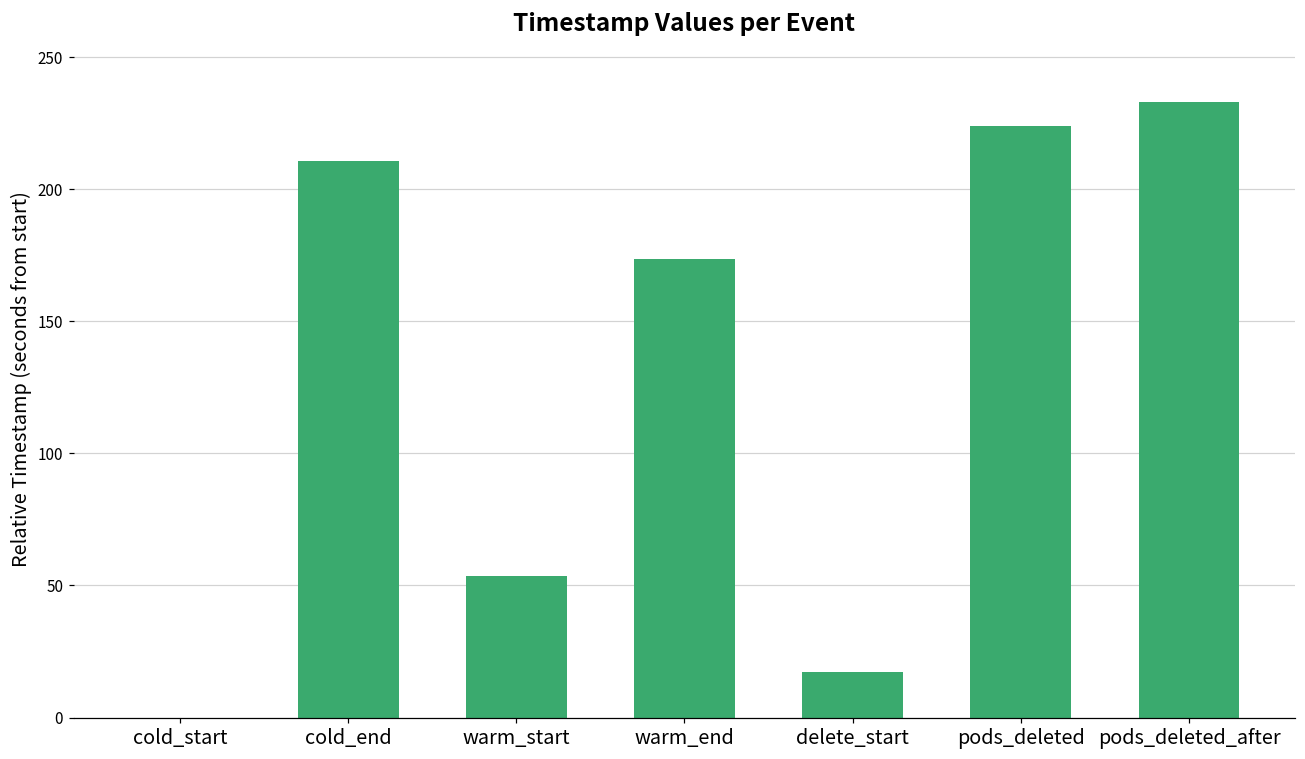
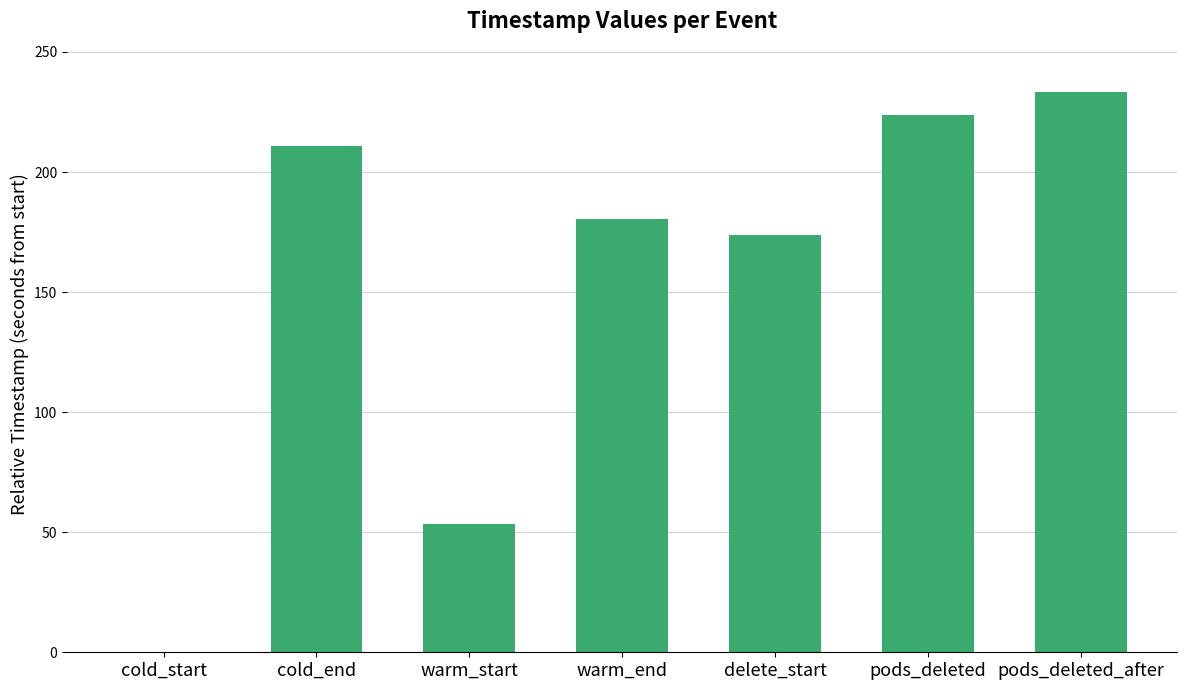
  {
    "cold_start": 0,
    "cold_end": 211,
    "warm_start": 53,
-   "warm_end": 174,
-   "delete_start": 17,
+   "warm_end": 181,
+   "delete_start": 174,
    "pods_deleted": 224,
    "pods_deleted_after": 233
  }
